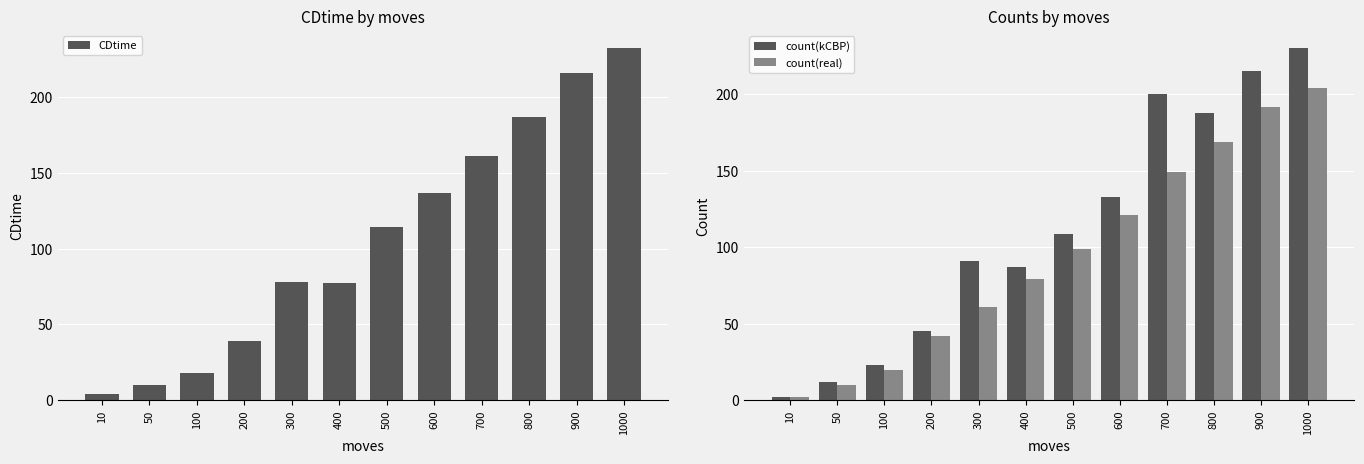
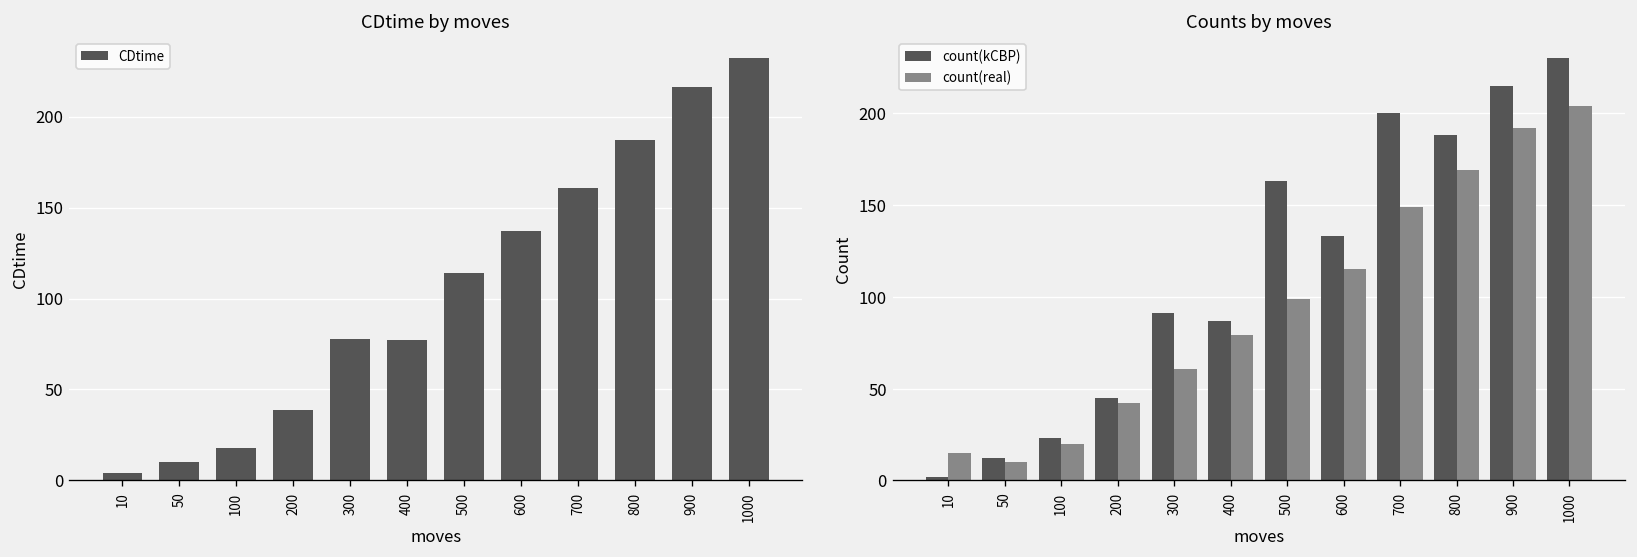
  {
    "CDtime by moves": {
      "10": 4,
      "50": 10,
      "100": 18,
      "200": 39,
      "300": 78,
      "400": 77,
      "500": 114,
      "600": 137,
      "700": 161,
      "800": 187,
      "900": 216,
      "1000": 232
    },
    "Counts by moves": {
      "count(kCBP)": {
        "10": 2,
        "50": 12,
        "100": 23,
        "200": 45,
        "300": 91,
        "400": 87,
-       "500": 109,
+       "500": 163,
        "600": 133,
        "700": 200,
        "800": 188,
        "900": 215,
        "1000": 230
      },
      "count(real)": {
-       "10": 2,
+       "10": 15,
        "50": 10,
        "100": 20,
        "200": 42,
        "300": 61,
        "400": 79,
        "500": 99,
-       "600": 121,
+       "600": 115,
        "700": 149,
        "800": 169,
        "900": 192,
        "1000": 204
      }
    }
  }
